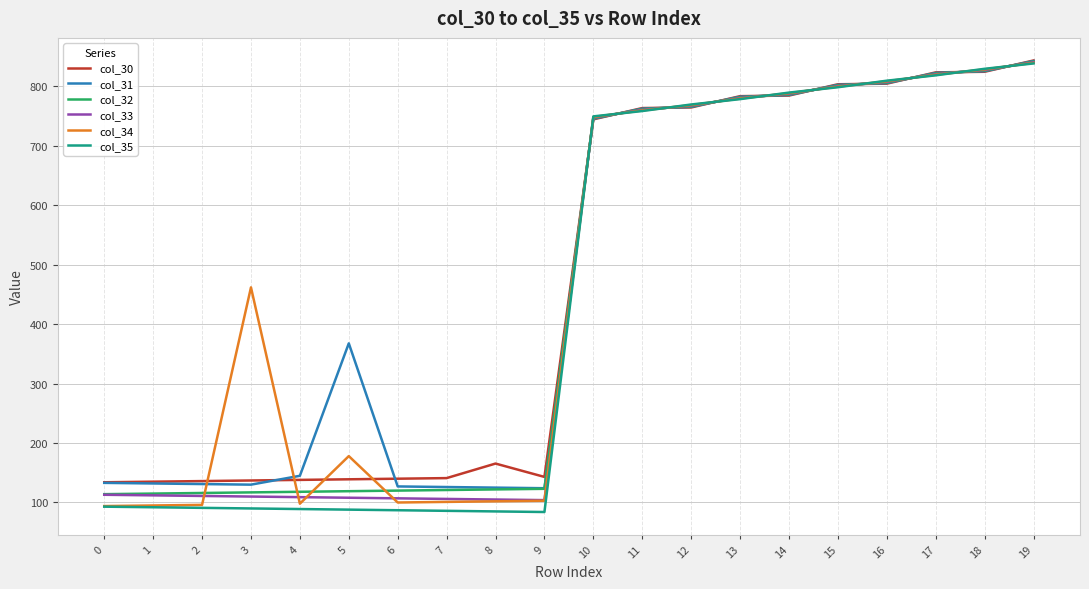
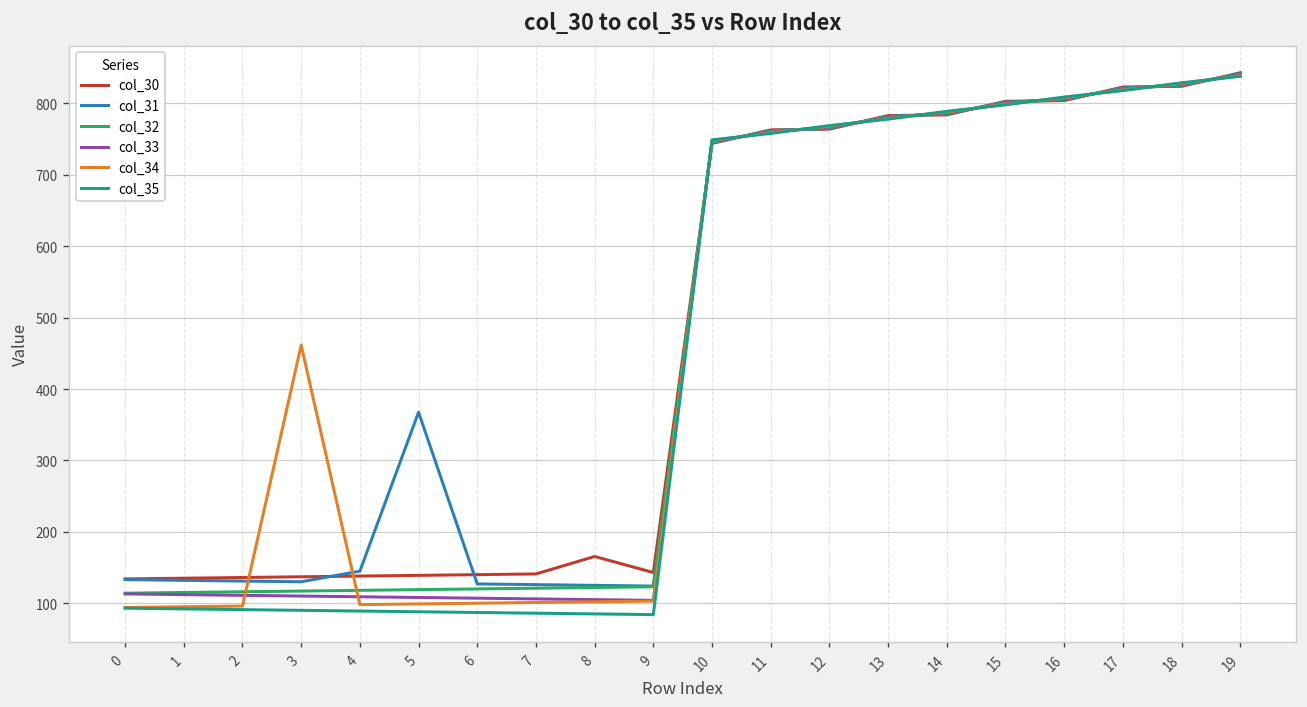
  {
    "col_30": {
      "2": 140,
      "3": 140,
      "4": 140,
      "5": 140,
      "6": 140,
      "7": 140,
      "8": 170,
      "9": 140
    },
    "col_31": {
      "2": 130,
      "3": 130,
      "4": 140,
      "5": 370,
      "6": 130,
      "7": 130
    },
    "col_33": {
      "2": 110,
      "3": 110,
      "4": 110,
      "5": 110,
      "6": 110,
      "7": 110
    },
    "col_34": {
      "2": 100,
      "3": 460,
      "4": 100,
-     "5": 180,
+     "5": 100,
      "6": 100,
      "7": 100
    }
  }
